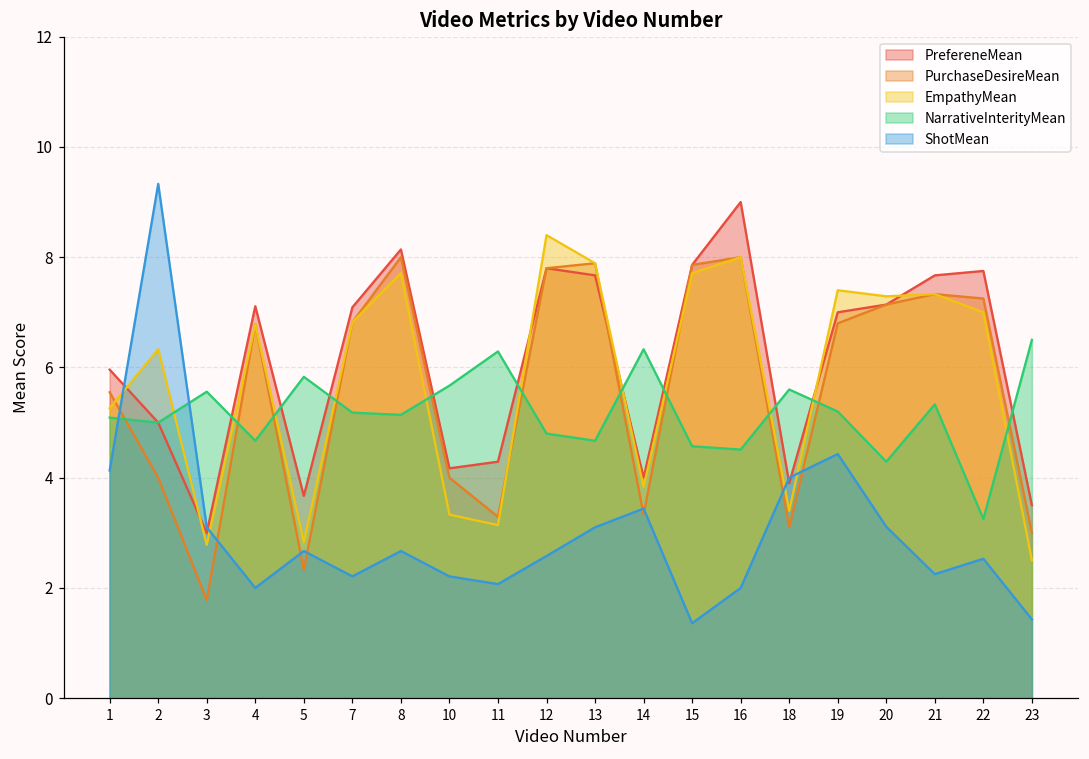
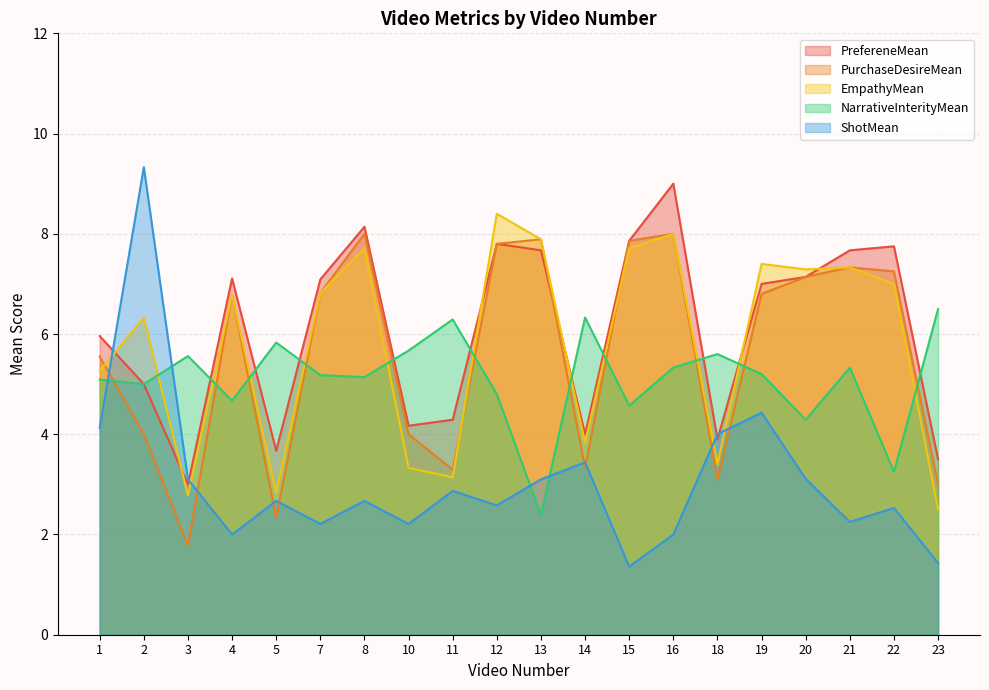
  {
    "NarrativeInterityMean": {
      "1": 5.1,
      "3": 5.6,
      "4": 4.7,
      "5": 5.8,
      "7": 5.2,
      "8": 5.1,
      "10": 5.7,
      "11": 6.3,
      "12": 4.8,
-     "13": 4.7,
+     "13": 2.4,
      "14": 6.3,
      "15": 4.6,
-     "16": 4.5,
+     "16": 5.3,
      "18": 5.6,
      "19": 5.2,
      "20": 4.3,
      "21": 5.3,
      "22": 3.3,
      "23": 6.5
    },
    "ShotMean": {
      "1": 4.1,
      "2": 9.3,
      "3": 3.1,
      "4": 2.0,
      "5": 2.7,
      "7": 2.2,
      "8": 2.7,
      "10": 2.2,
-     "11": 2.1,
+     "11": 2.9,
      "12": 2.6,
      "13": 3.1,
      "14": 3.4,
      "15": 1.4,
      "16": 2.0,
      "18": 4.0,
      "19": 4.4,
      "20": 3.1,
      "21": 2.3,
      "22": 2.5,
      "23": 1.4
    }
  }
